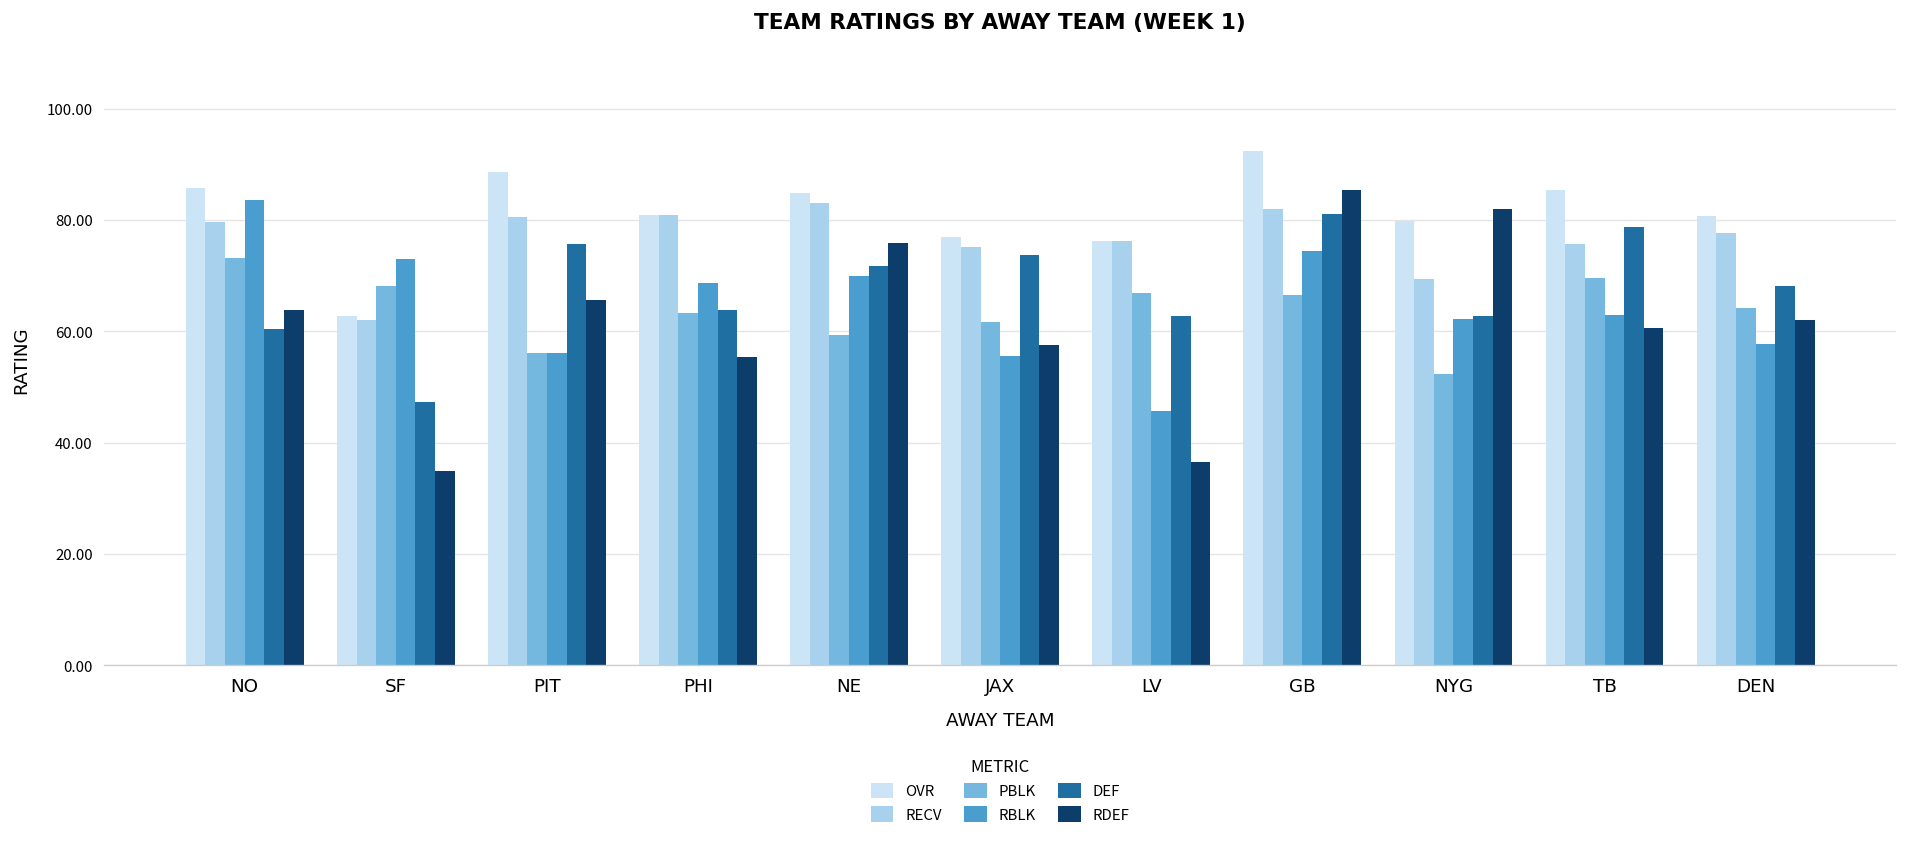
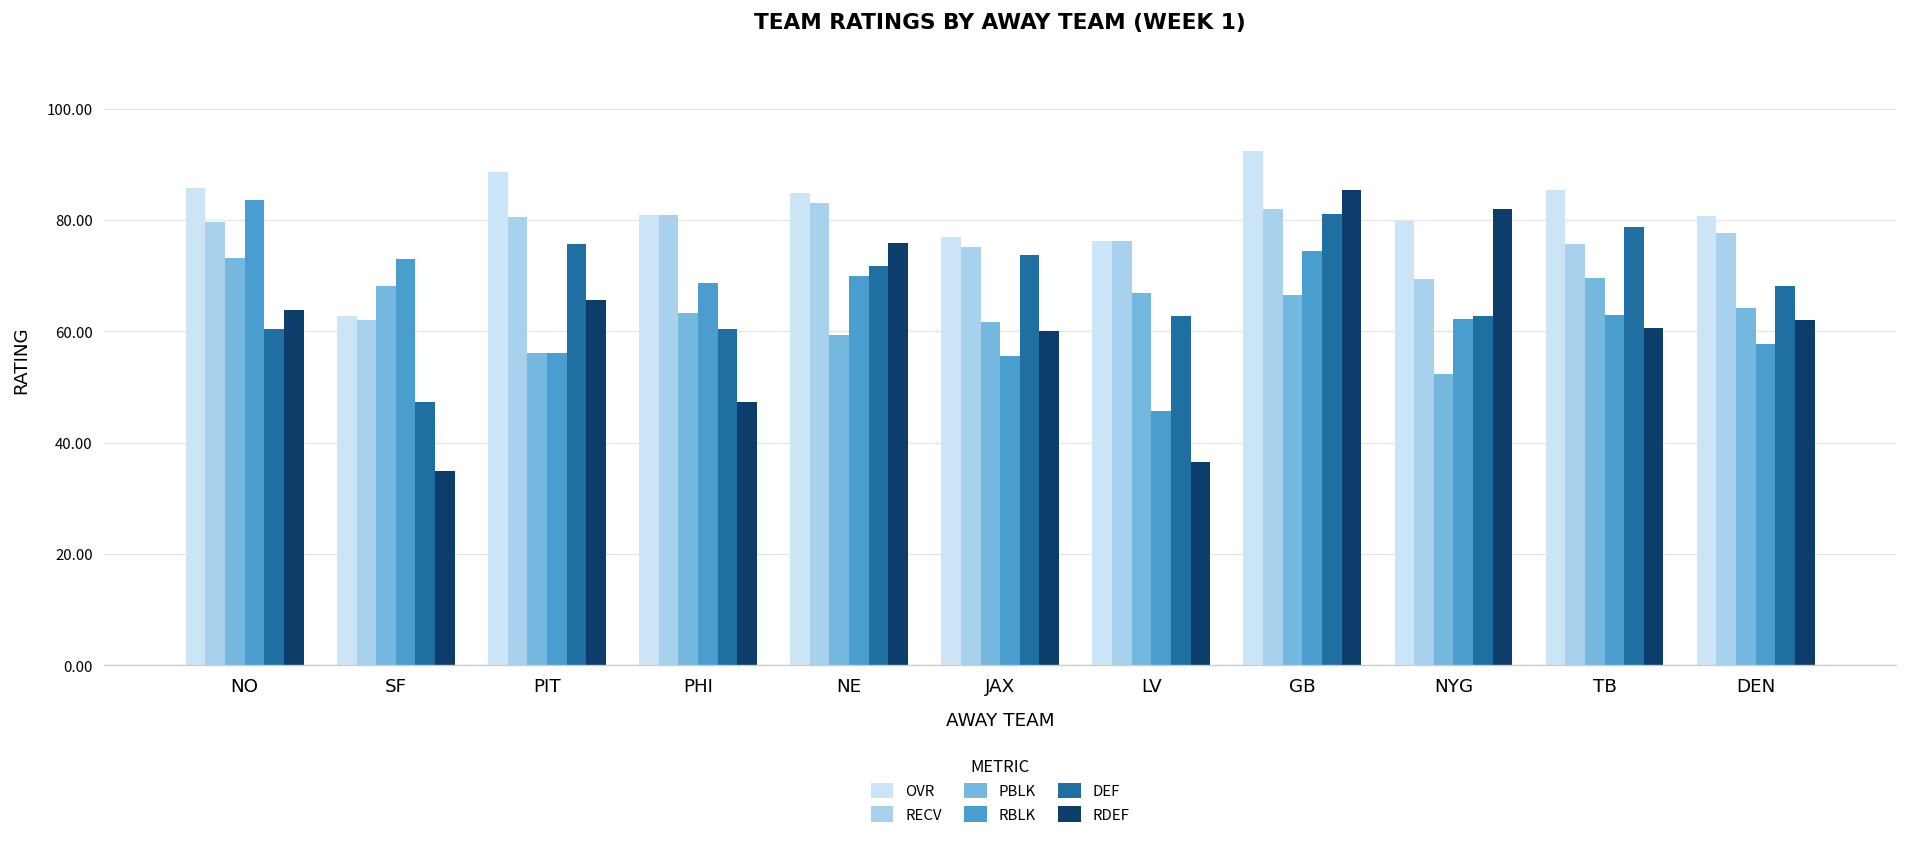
  {
    "DEF": {
      "NO": 61,
      "SF": 47,
      "PIT": 76,
-     "PHI": 64,
+     "PHI": 60,
      "NE": 72,
      "JAX": 74,
      "LV": 63,
      "GB": 81,
      "NYG": 63,
      "TB": 79,
      "DEN": 68
    },
    "RDEF": {
      "NO": 64,
      "SF": 35,
      "PIT": 66,
-     "PHI": 56,
+     "PHI": 47,
      "NE": 76,
-     "JAX": 58,
+     "JAX": 60,
      "LV": 37,
      "GB": 85,
      "NYG": 82,
      "TB": 61,
      "DEN": 62
    }
  }
